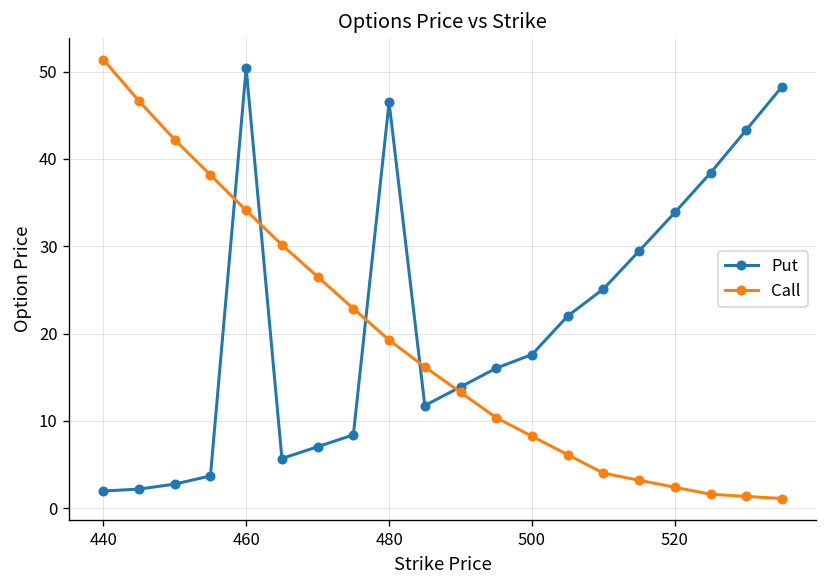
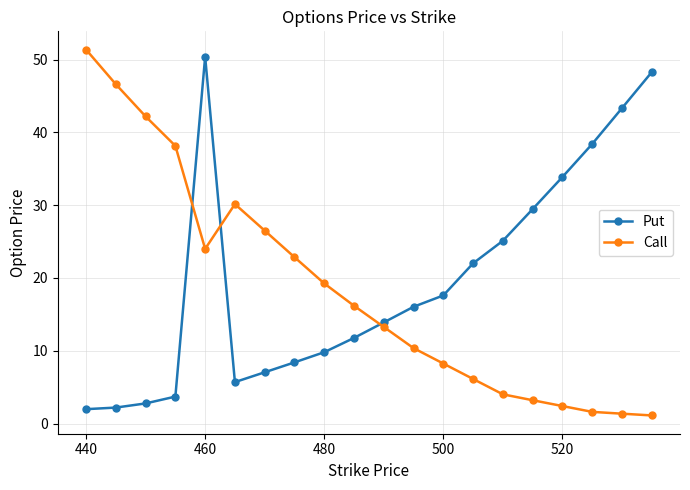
  {
    "Put": {
      "440": 2,
      "460": 50,
-     "480": 47,
+     "480": 10,
      "500": 18,
      "520": 34
    },
    "Call": {
      "440": 51,
-     "460": 34,
+     "460": 24,
      "480": 19,
      "500": 8,
      "520": 2
    }
  }
